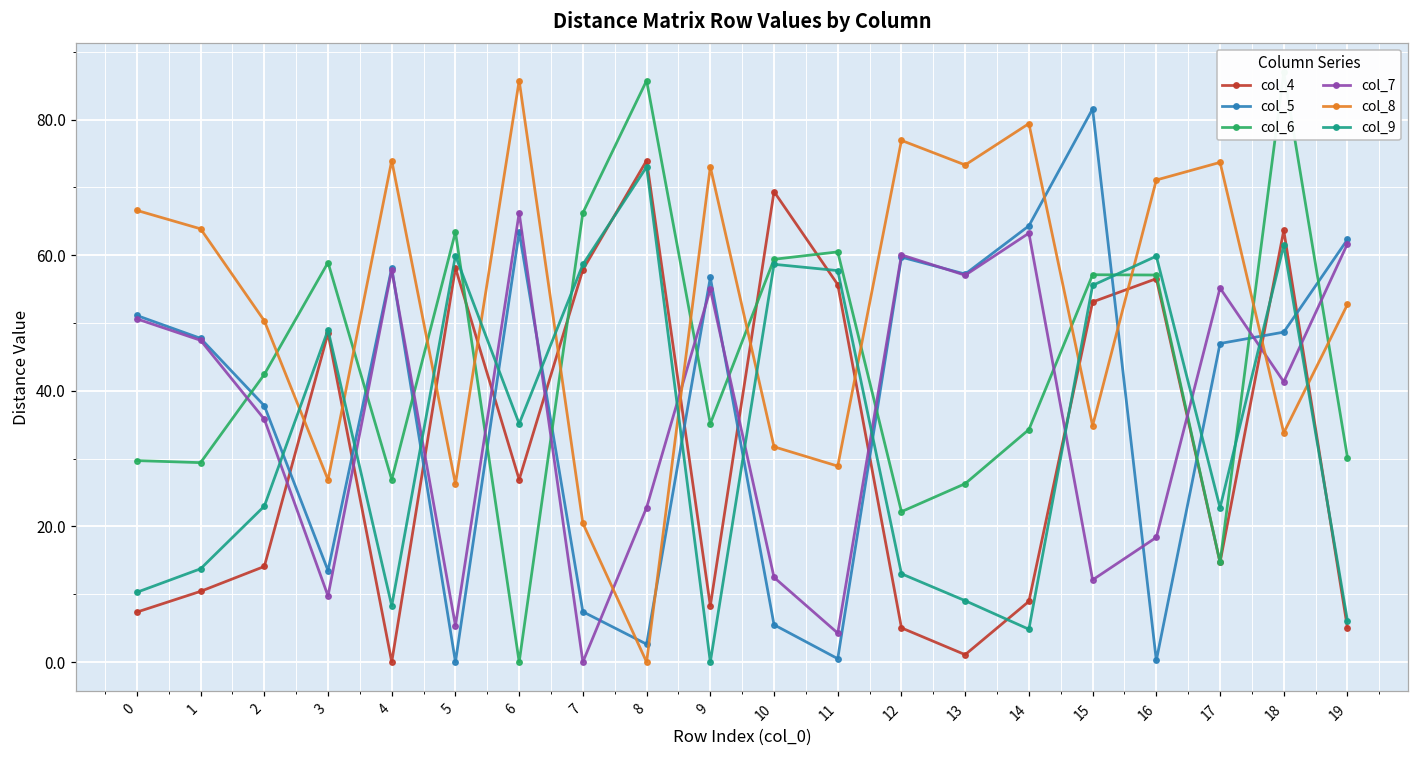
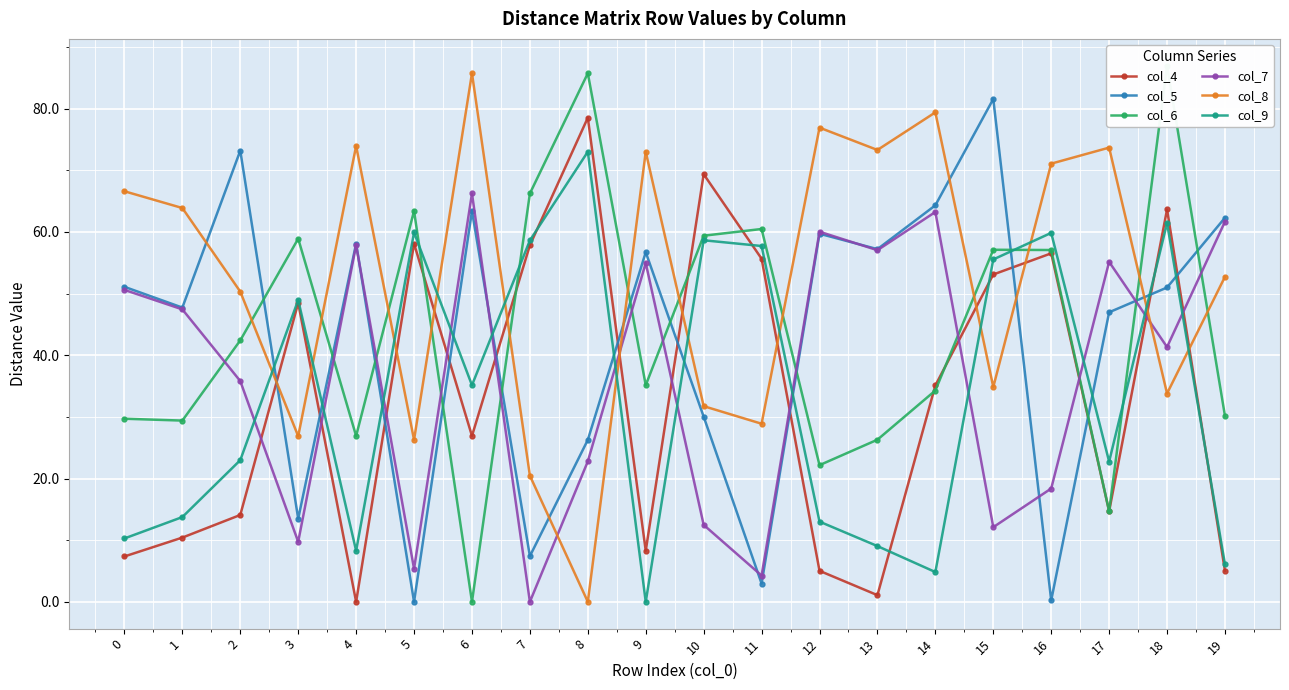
  {
    "col_4": {
      "0": 7,
      "1": 10,
      "2": 14,
      "3": 48,
      "4": 0,
      "5": 58,
      "6": 27,
      "7": 58,
-     "8": 74,
+     "8": 79,
      "9": 8,
      "10": 69,
      "11": 56,
      "12": 5,
      "13": 1,
-     "14": 9,
+     "14": 35,
      "15": 53,
      "16": 57,
      "18": 64,
      "19": 5
    },
    "col_5": {
      "0": 51,
-     "2": 38,
+     "2": 73,
      "3": 13,
      "5": 0,
      "6": 63,
      "7": 7,
-     "8": 3,
+     "8": 26,
      "9": 57,
-     "10": 5,
-     "11": 0,
+     "10": 30,
+     "11": 3,
      "14": 64,
      "15": 82,
      "16": 0,
      "17": 47,
-     "18": 49,
+     "18": 51,
      "19": 62
    },
    "col_7": {
      "0": 51,
      "2": 36,
      "3": 10,
      "5": 5,
      "6": 66,
      "7": 0,
      "8": 23,
      "9": 55,
      "10": 12,
      "11": 4,
      "14": 63,
      "15": 12,
      "16": 18,
      "17": 55,
      "18": 41,
      "19": 62
    },
    "col_8": {
      "0": 67,
      "1": 64,
      "2": 50,
      "3": 27,
      "4": 74,
      "5": 26,
      "6": 86,
      "7": 20,
      "8": 0,
      "9": 73,
      "10": 32,
      "11": 29,
      "12": 77,
      "13": 73,
      "14": 79,
      "15": 35,
      "16": 71,
      "17": 74,
      "18": 34,
      "19": 53
    }
  }
